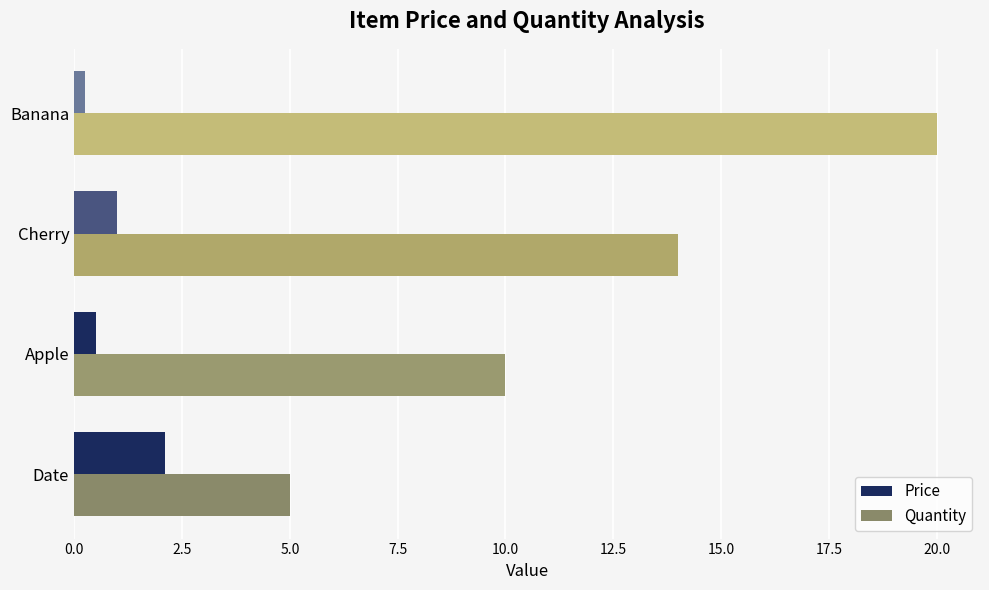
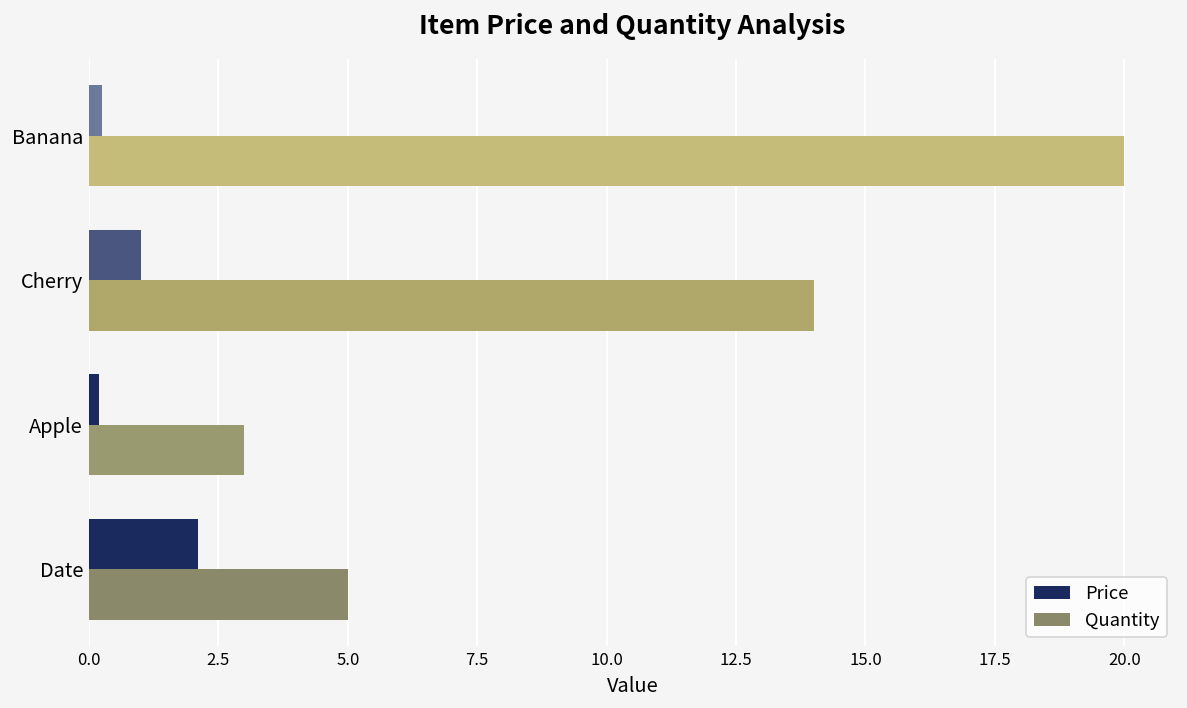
  {
    "Price": {
      "Banana": 0.3,
      "Cherry": 1.0,
-     "Apple": 0.5,
+     "Apple": 0.2,
      "Date": 2.1
    },
    "Quantity": {
      "Banana": 20,
      "Cherry": 14,
-     "Apple": 10,
+     "Apple": 3,
      "Date": 5
    }
  }
